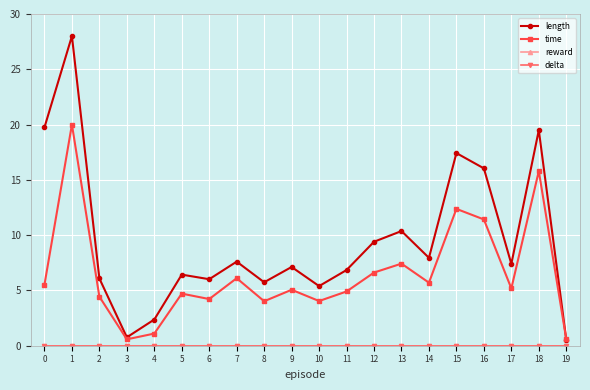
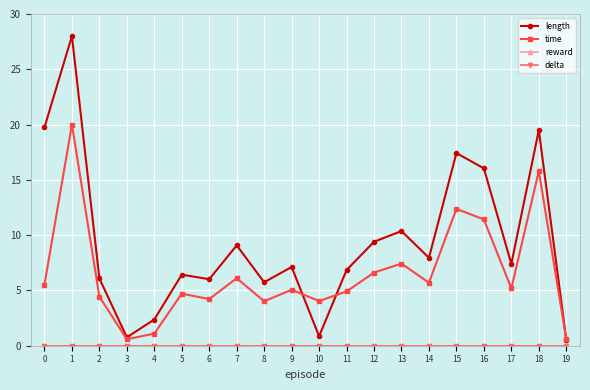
  {
    "length": {
      "0": 19.7,
      "1": 28.0,
      "2": 6.1,
      "4": 2.4,
      "5": 6.4,
      "6": 6.0,
-     "7": 7.6,
+     "7": 9.1,
      "8": 5.7,
      "9": 7.1,
-     "10": 5.4,
+     "10": 0.9,
      "11": 6.8,
      "12": 9.4,
      "13": 10.4,
      "14": 8.0,
      "15": 17.4,
      "16": 16.0,
      "17": 7.4,
      "18": 19.5
    }
  }
